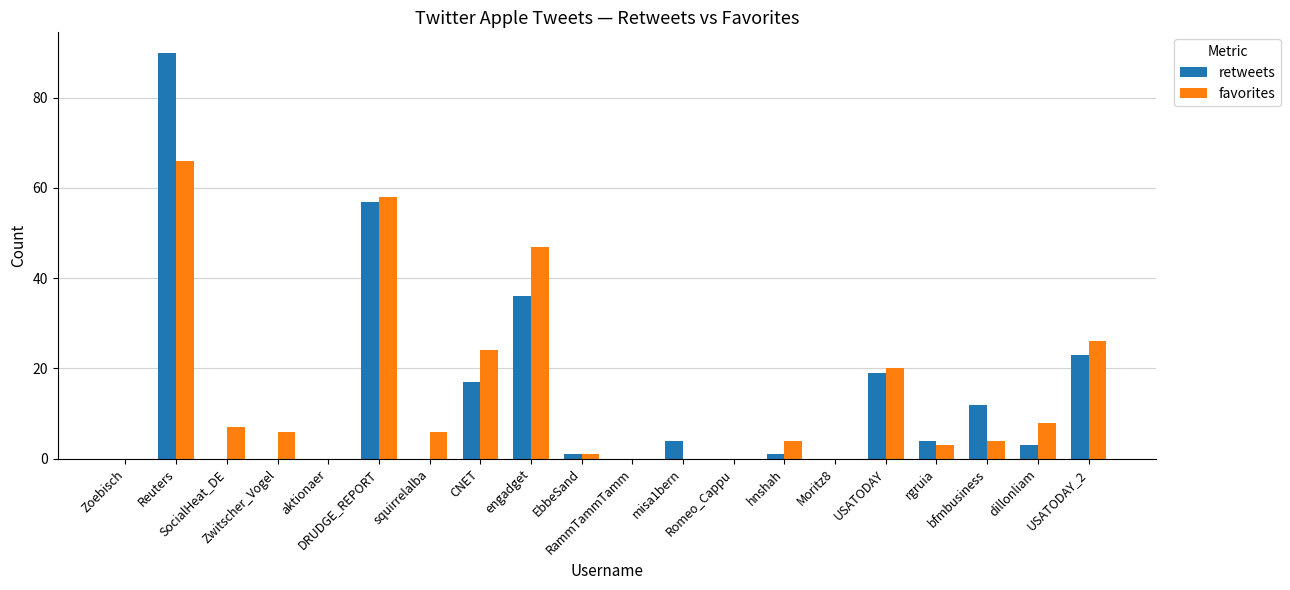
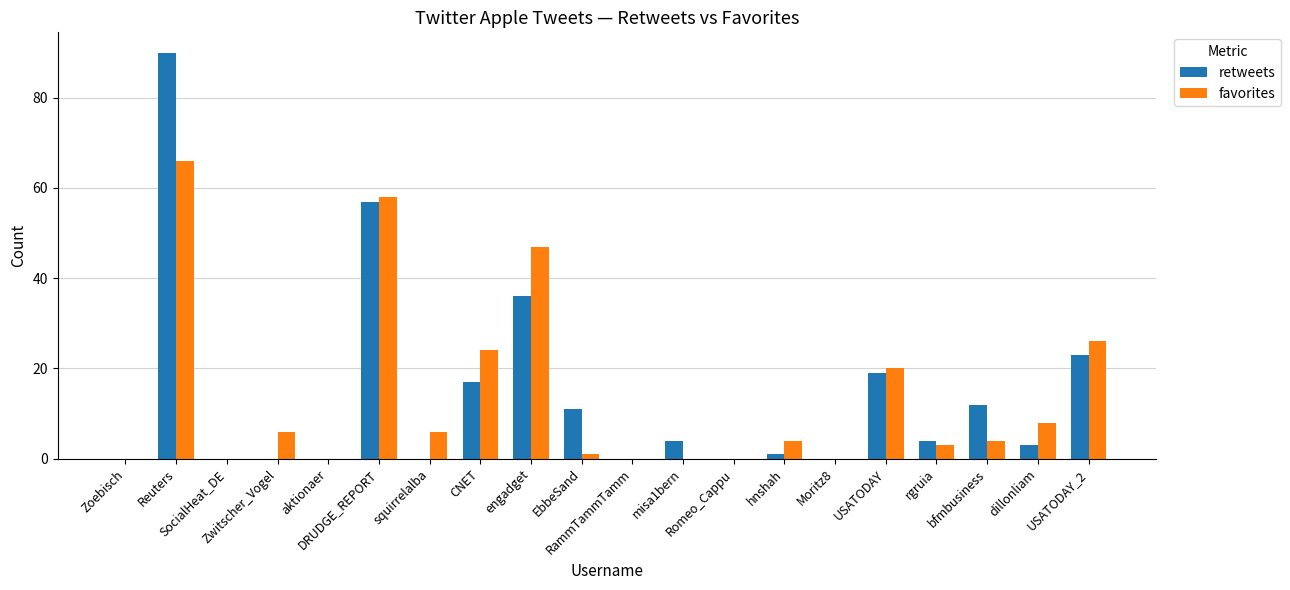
  {
    "retweets": {
      "Zoebisch": 0,
      "Reuters": 90,
      "SocialHeat_DE": 0,
      "Zwitscher_Vogel": 0,
      "aktionaer": 0,
      "DRUDGE_REPORT": 57,
      "squirrelalba": 0,
      "CNET": 17,
      "engadget": 36,
-     "EbbeSand": 1,
+     "EbbeSand": 11,
      "RammTammTamm": 0,
      "misa1bern": 4,
      "Romeo_Cappu": 0,
      "hnshah": 1,
      "Moritz8": 0,
      "USATODAY": 19,
      "rgruia": 4,
      "bfmbusiness": 12,
      "dillonliam": 3,
      "USATODAY_2": 23
    },
    "favorites": {
      "Zoebisch": 0,
      "Reuters": 66,
-     "SocialHeat_DE": 7,
+     "SocialHeat_DE": 0,
      "Zwitscher_Vogel": 6,
      "aktionaer": 0,
      "DRUDGE_REPORT": 58,
      "squirrelalba": 6,
      "CNET": 24,
      "engadget": 47,
      "EbbeSand": 1,
      "RammTammTamm": 0,
      "misa1bern": 0,
      "Romeo_Cappu": 0,
      "hnshah": 4,
      "Moritz8": 0,
      "USATODAY": 20,
      "rgruia": 3,
      "bfmbusiness": 4,
      "dillonliam": 8,
      "USATODAY_2": 26
    }
  }
